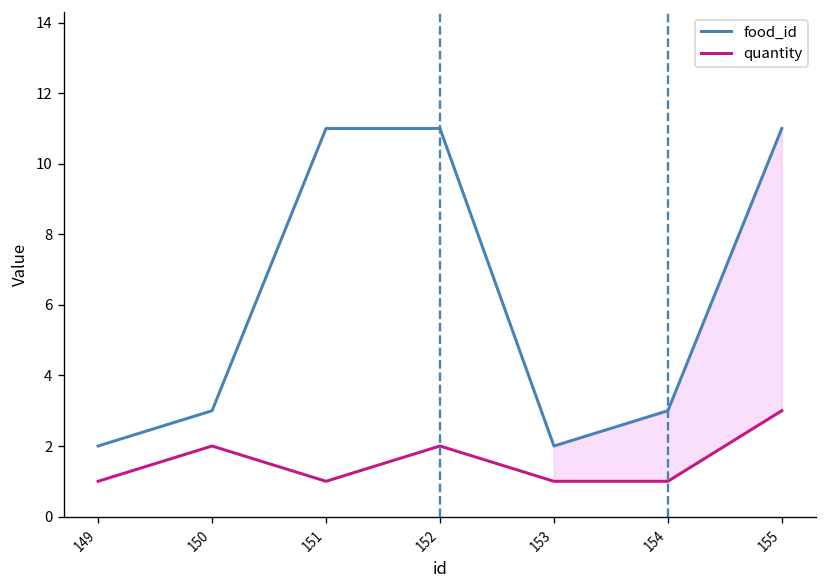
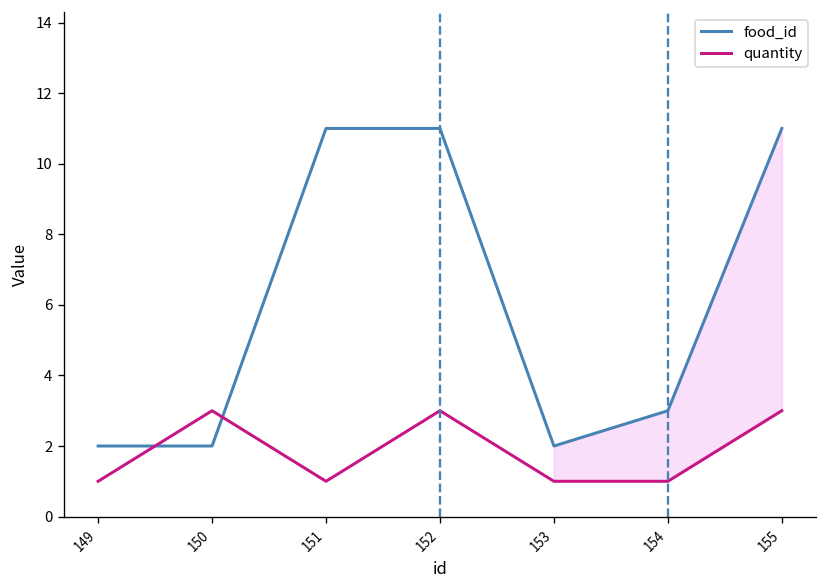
  {
    "food_id": {
      "149": 2,
-     "150": 3,
+     "150": 2,
      "151": 11,
      "152": 11
    },
    "quantity": {
      "149": 1,
-     "150": 2,
+     "150": 3,
      "151": 1,
-     "152": 2,
+     "152": 3,
      "153": 1,
      "154": 1,
      "155": 3
    }
  }
